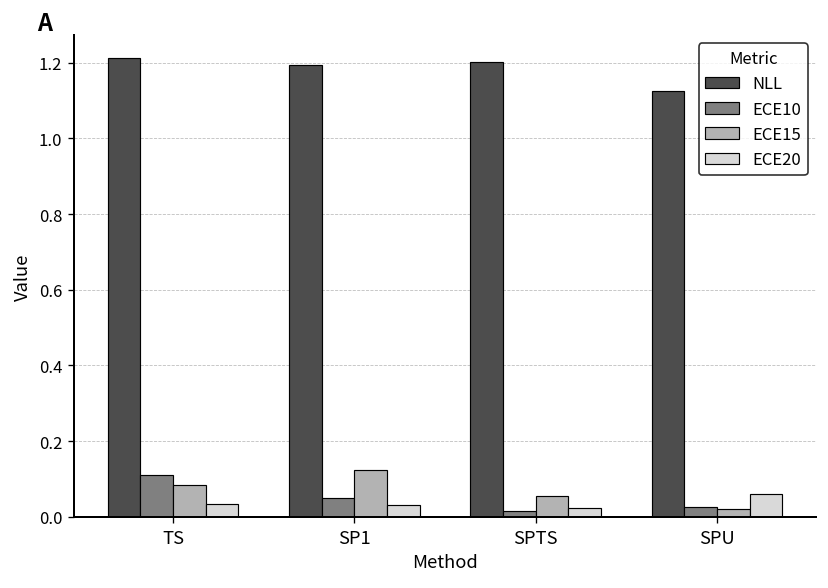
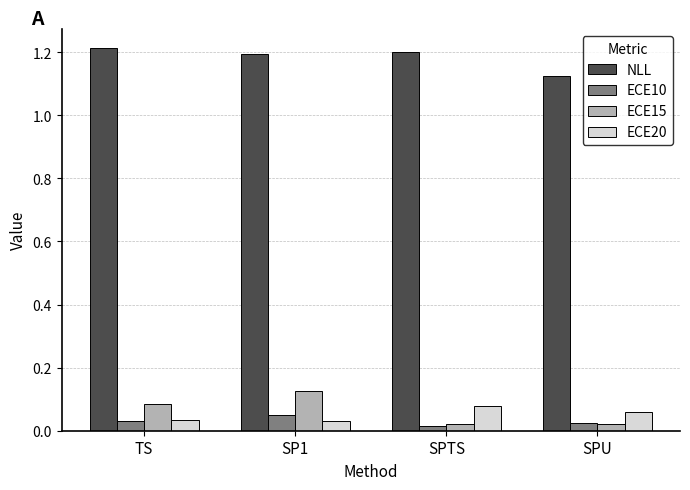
  {
    "NLL": {
      "TS": 1.21,
      "SP1": 1.19,
      "SPTS": 1.20,
      "SPU": 1.13
    },
    "ECE10": {
-     "TS": 0.11,
+     "TS": 0.03,
      "SP1": 0.05,
      "SPTS": 0.02,
      "SPU": 0.03
    },
    "ECE15": {
      "TS": 0.09,
      "SP1": 0.12,
-     "SPTS": 0.05,
+     "SPTS": 0.02,
      "SPU": 0.02
    },
    "ECE20": {
      "TS": 0.03,
      "SP1": 0.03,
-     "SPTS": 0.02,
+     "SPTS": 0.08,
      "SPU": 0.06
    }
  }
